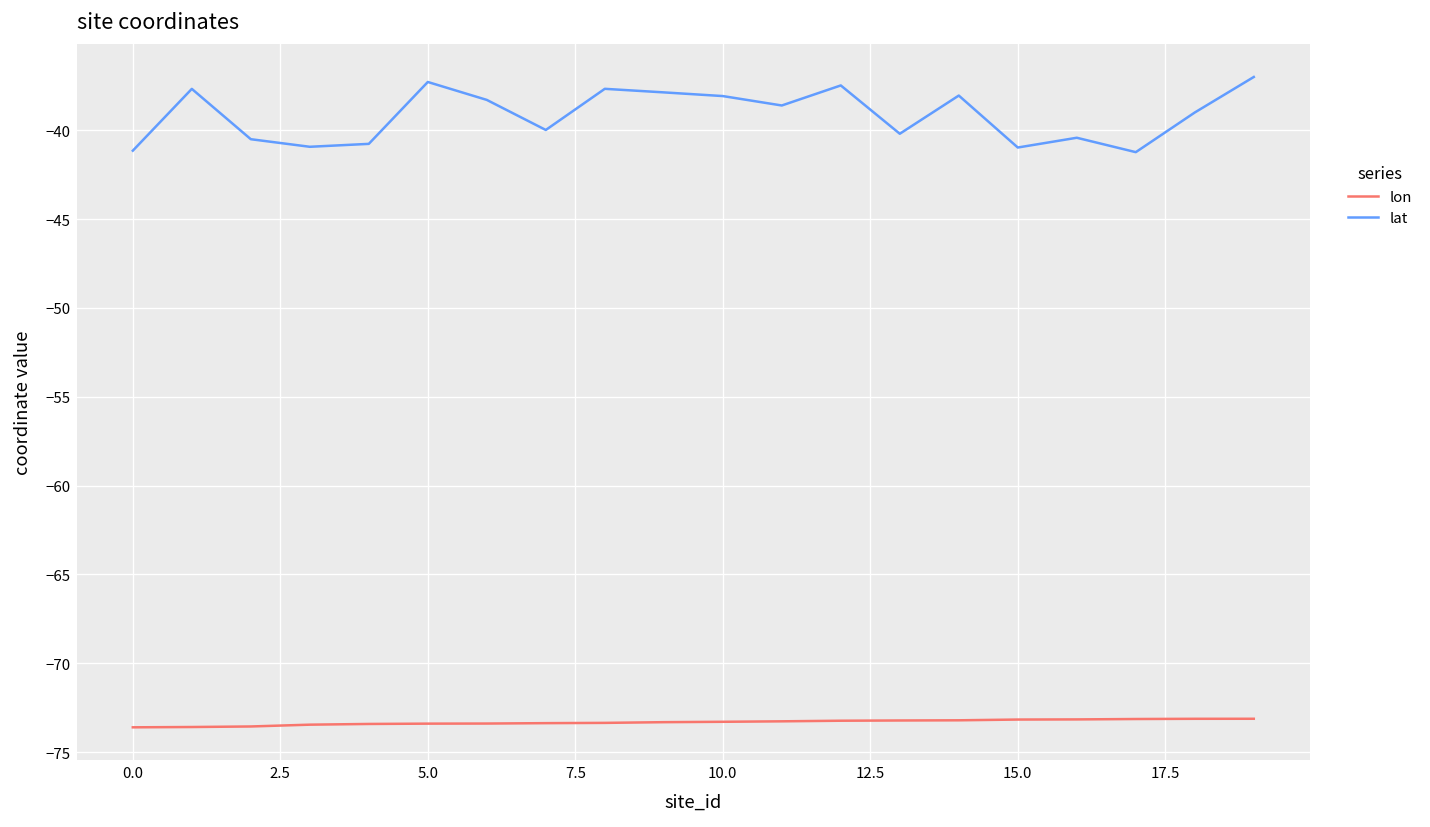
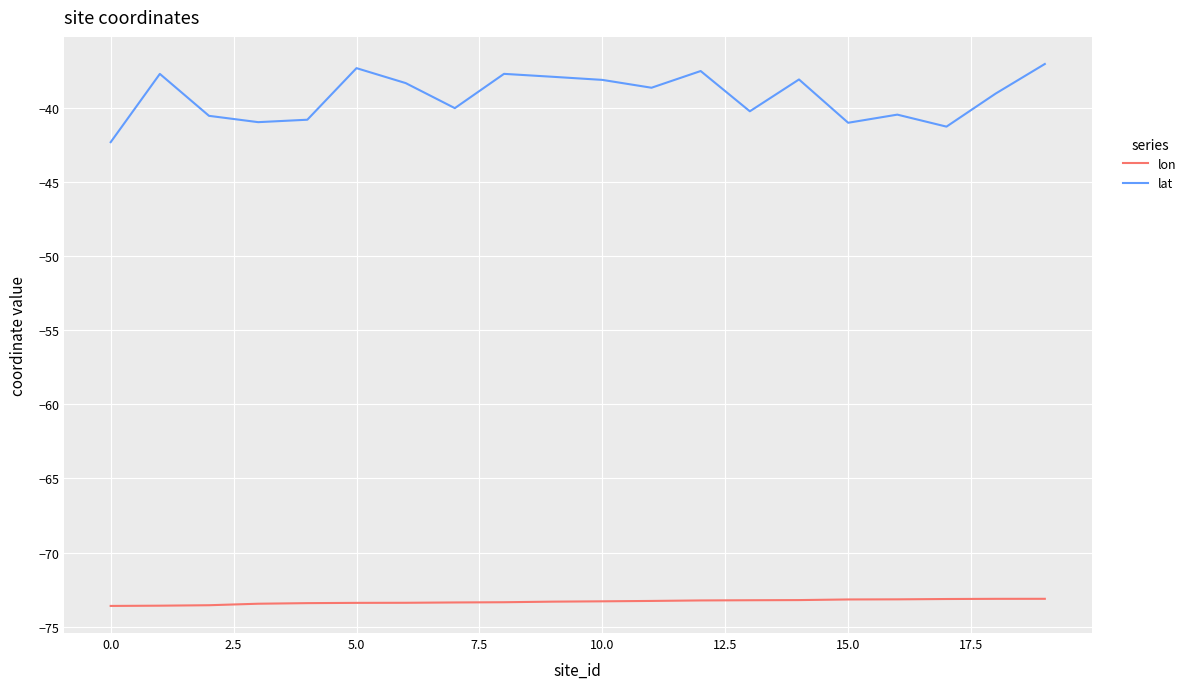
  {
    "lon": {
      "0.0": -73.6,
      "5.0": -73.4,
      "10.0": -73.3,
      "15.0": -73.2
    },
    "lat": {
-     "0.0": -41.2,
+     "0.0": -42.3,
      "5.0": -37.3,
      "10.0": -38.1,
      "15.0": -41.0
    }
  }
